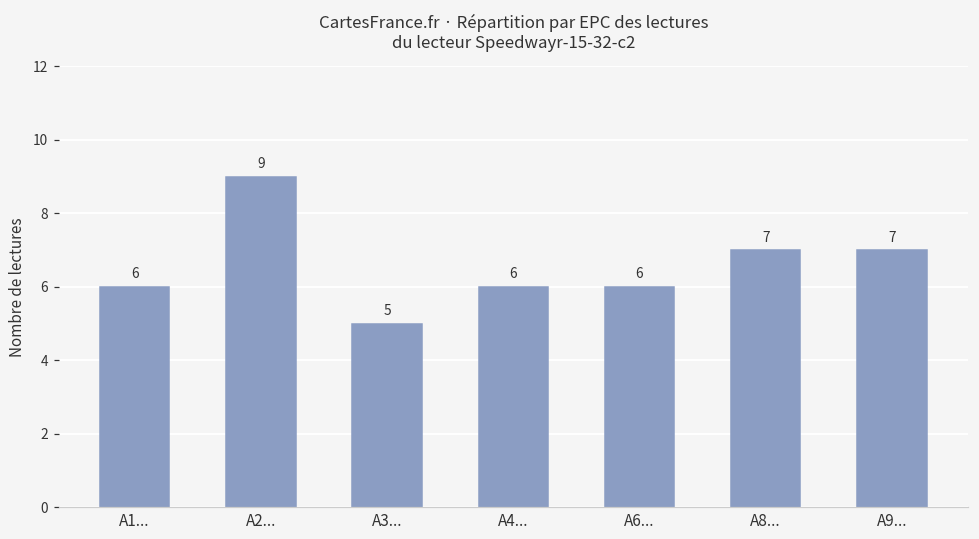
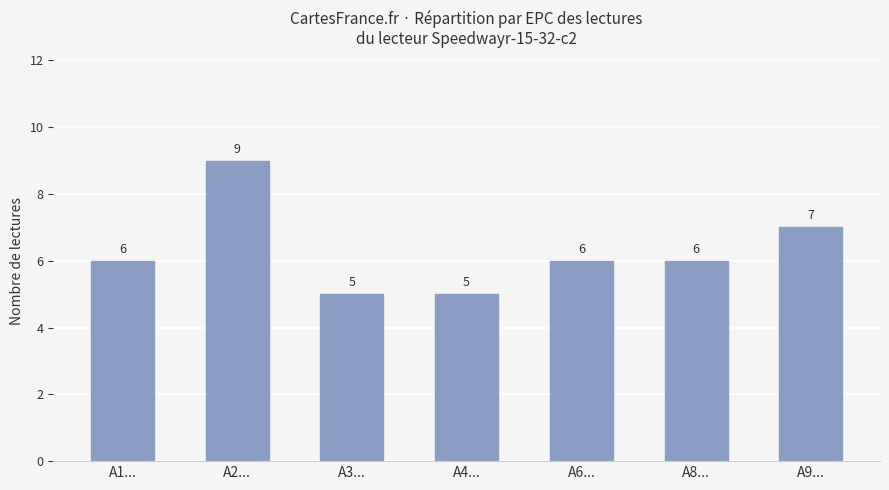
  {
    "A1...": 6,
    "A2...": 9,
    "A3...": 5,
-   "A4...": 6,
+   "A4...": 5,
    "A6...": 6,
-   "A8...": 7,
+   "A8...": 6,
    "A9...": 7
  }
